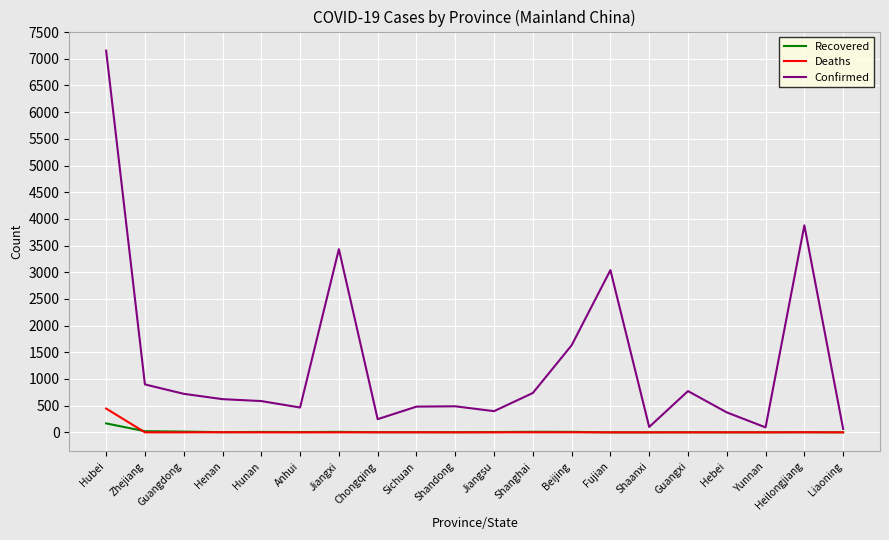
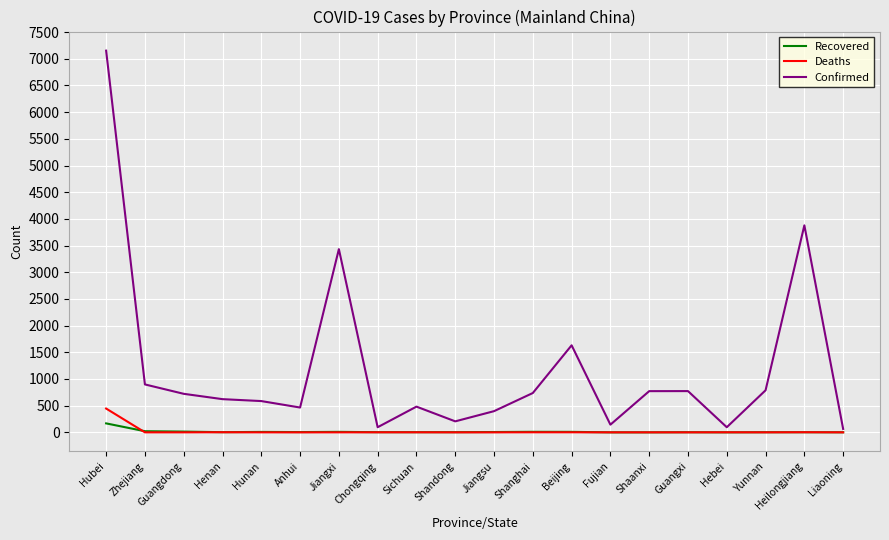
  {
    "Recovered": {
      "Hubei": 200
    },
    "Deaths": {
      "Hubei": 400
    },
    "Confirmed": {
      "Hubei": 7200,
      "Zhejiang": 900,
      "Guangdong": 700,
      "Henan": 600,
      "Hunan": 600,
      "Anhui": 500,
      "Jiangxi": 3400,
-     "Chongqing": 200,
+     "Chongqing": 100,
      "Sichuan": 500,
-     "Shandong": 500,
+     "Shandong": 200,
      "Jiangsu": 400,
      "Shanghai": 700,
      "Beijing": 1600,
-     "Fujian": 3000,
-     "Shaanxi": 100,
+     "Fujian": 100,
+     "Shaanxi": 800,
      "Guangxi": 800,
-     "Hebei": 400,
-     "Yunnan": 100,
+     "Hebei": 100,
+     "Yunnan": 800,
      "Heilongjiang": 3900,
      "Liaoning": 100
    }
  }
